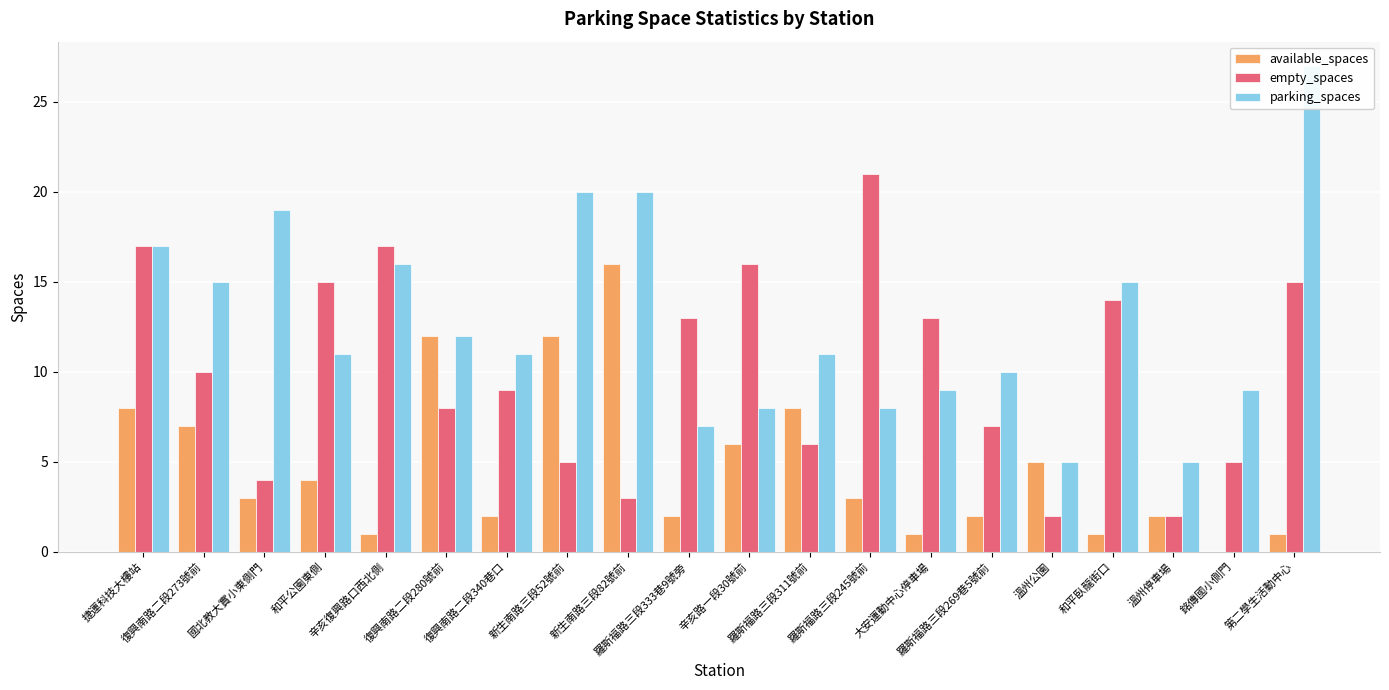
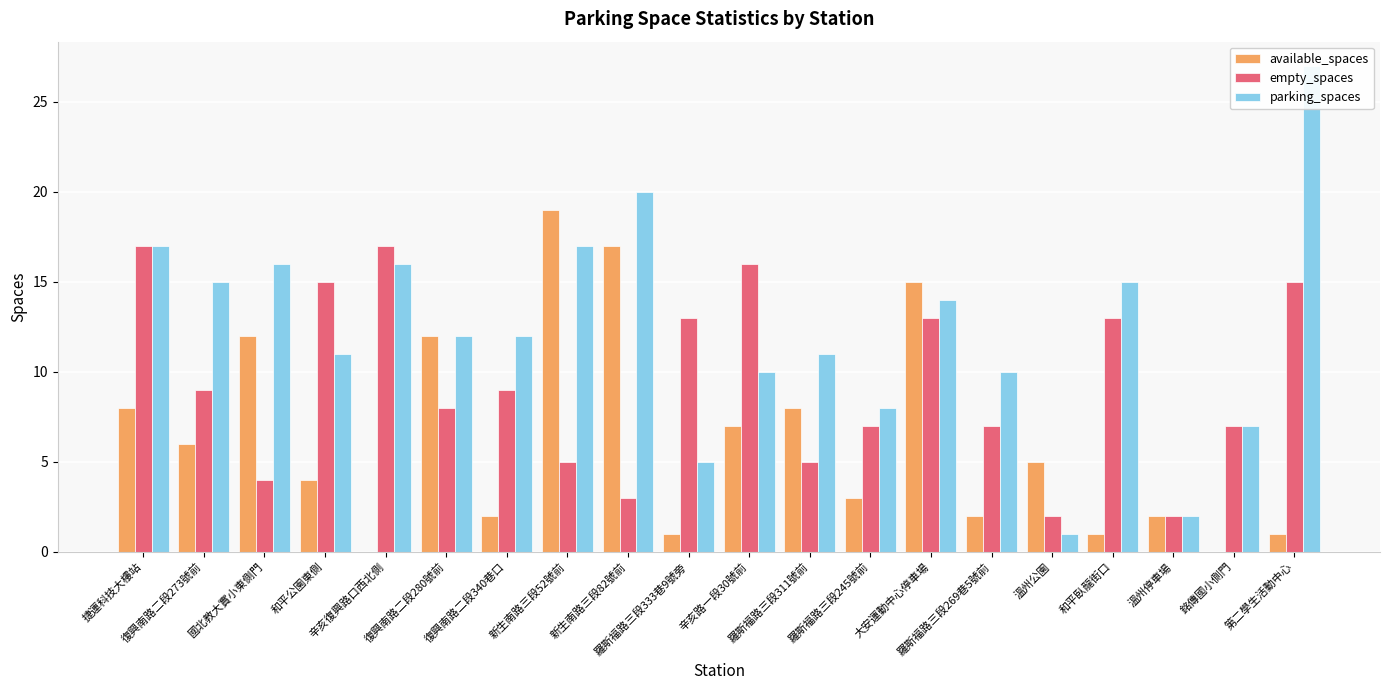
  {
    "available_spaces": {
      "捷運科技大樓站": 8,
-     "復興南路二段273號前": 7,
-     "國北教大實小東側門": 3,
+     "復興南路二段273號前": 6,
+     "國北教大實小東側門": 12,
      "和平公園東側": 4,
-     "辛亥復興路口西北側": 1,
+     "辛亥復興路口西北側": 0,
      "復興南路二段280號前": 12,
      "復興南路二段340巷口": 2,
-     "新生南路三段52號前": 12,
-     "新生南路三段82號前": 16,
-     "羅斯福路三段333巷9號旁": 2,
-     "辛亥路一段30號前": 6,
+     "新生南路三段52號前": 19,
+     "新生南路三段82號前": 17,
+     "羅斯福路三段333巷9號旁": 1,
+     "辛亥路一段30號前": 7,
      "羅斯福路三段311號前": 8,
      "羅斯福路三段245號前": 3,
-     "大安運動中心停車場": 1,
+     "大安運動中心停車場": 15,
      "羅斯福路三段269巷5號前": 2,
      "溫州公園": 5,
      "和平臥龍街口": 1,
      "溫州停車場": 2,
      "銘傳國小側門": 0,
      "第二學生活動中心": 1
    },
    "empty_spaces": {
      "捷運科技大樓站": 17,
-     "復興南路二段273號前": 10,
+     "復興南路二段273號前": 9,
      "國北教大實小東側門": 4,
      "和平公園東側": 15,
      "辛亥復興路口西北側": 17,
      "復興南路二段280號前": 8,
      "復興南路二段340巷口": 9,
      "新生南路三段52號前": 5,
      "新生南路三段82號前": 3,
      "羅斯福路三段333巷9號旁": 13,
      "辛亥路一段30號前": 16,
-     "羅斯福路三段311號前": 6,
-     "羅斯福路三段245號前": 21,
+     "羅斯福路三段311號前": 5,
+     "羅斯福路三段245號前": 7,
      "大安運動中心停車場": 13,
      "羅斯福路三段269巷5號前": 7,
      "溫州公園": 2,
-     "和平臥龍街口": 14,
+     "和平臥龍街口": 13,
      "溫州停車場": 2,
-     "銘傳國小側門": 5,
+     "銘傳國小側門": 7,
      "第二學生活動中心": 15
    },
    "parking_spaces": {
      "捷運科技大樓站": 17,
      "復興南路二段273號前": 15,
-     "國北教大實小東側門": 19,
+     "國北教大實小東側門": 16,
      "和平公園東側": 11,
      "辛亥復興路口西北側": 16,
      "復興南路二段280號前": 12,
-     "復興南路二段340巷口": 11,
-     "新生南路三段52號前": 20,
+     "復興南路二段340巷口": 12,
+     "新生南路三段52號前": 17,
      "新生南路三段82號前": 20,
-     "羅斯福路三段333巷9號旁": 7,
-     "辛亥路一段30號前": 8,
+     "羅斯福路三段333巷9號旁": 5,
+     "辛亥路一段30號前": 10,
      "羅斯福路三段311號前": 11,
      "羅斯福路三段245號前": 8,
-     "大安運動中心停車場": 9,
+     "大安運動中心停車場": 14,
      "羅斯福路三段269巷5號前": 10,
-     "溫州公園": 5,
+     "溫州公園": 1,
      "和平臥龍街口": 15,
-     "溫州停車場": 5,
-     "銘傳國小側門": 9
+     "溫州停車場": 2,
+     "銘傳國小側門": 7
    }
  }
